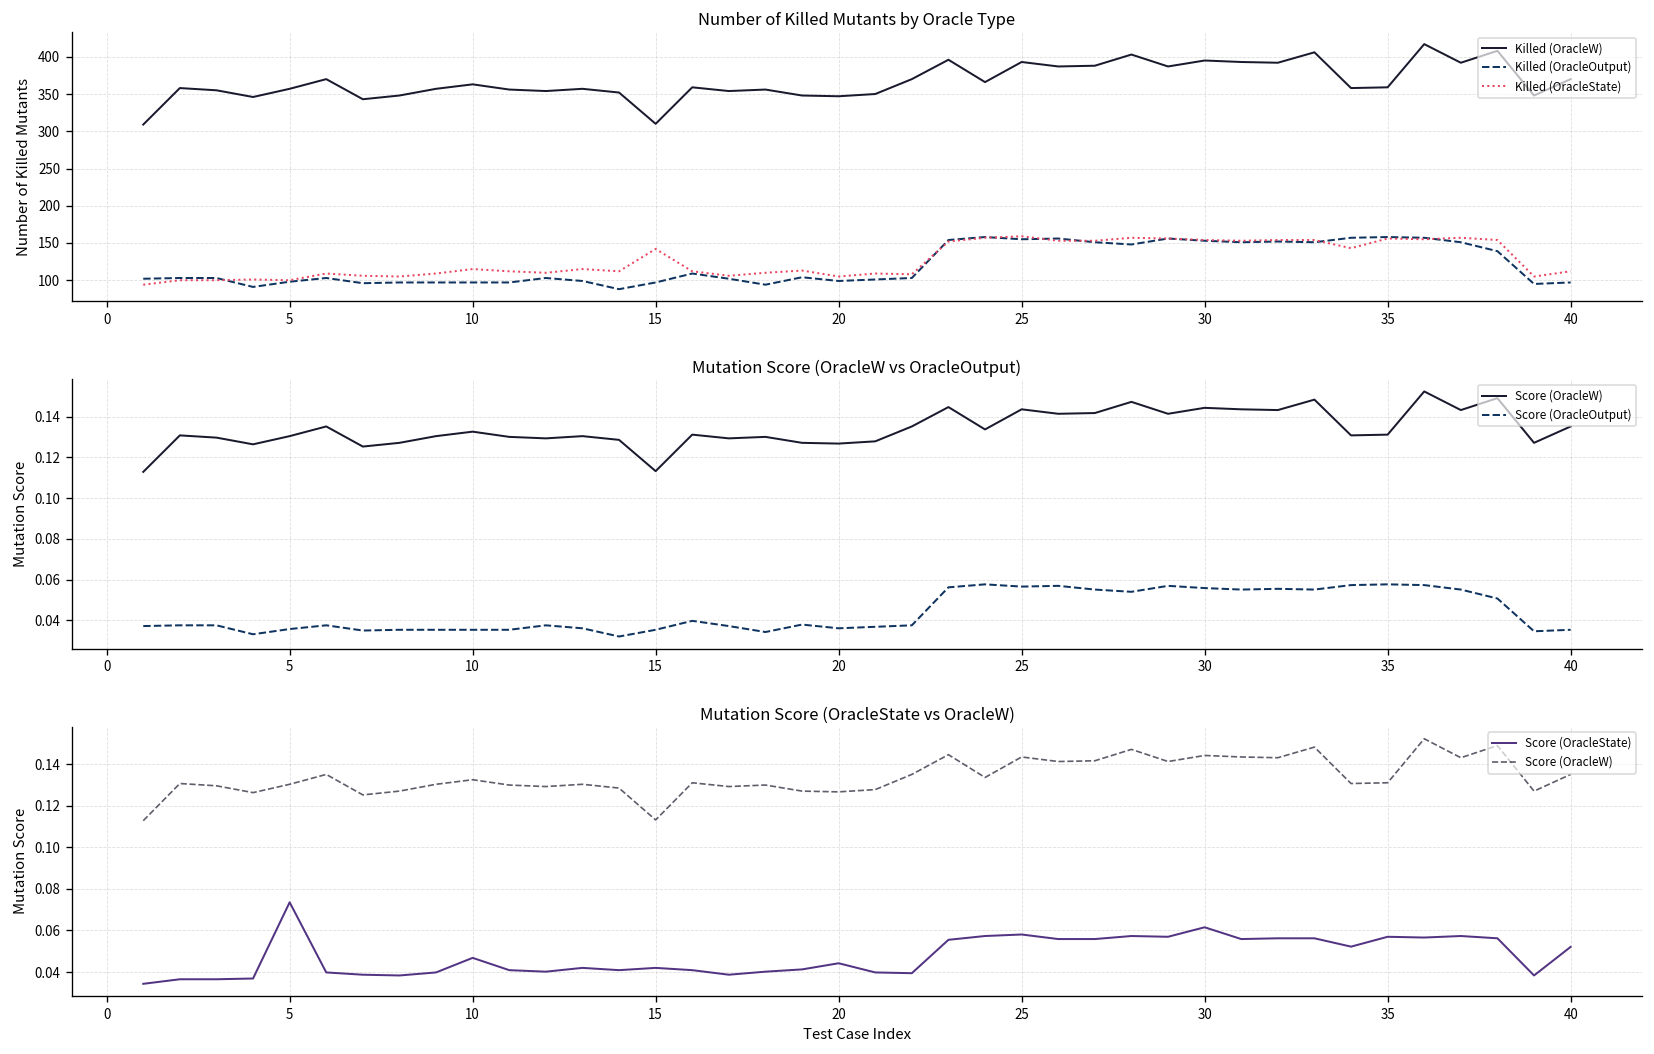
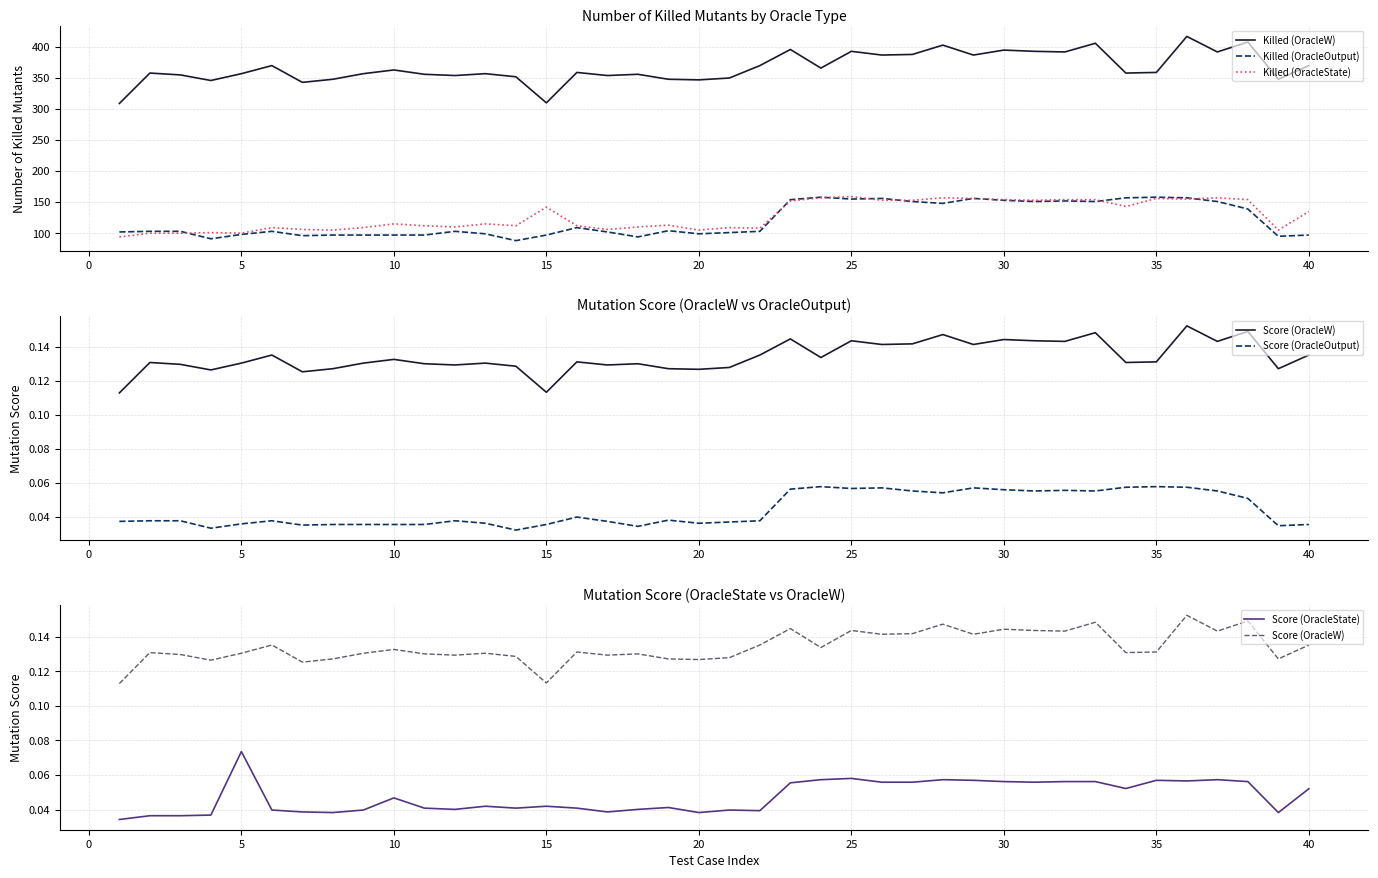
  {
    "Number of Killed Mutants by Oracle Type": {
      "Killed (OracleState)": {
        "10": 120,
        "15": 140,
        "20": 110,
-       "40": 110
+       "40": 140
      }
    },
    "Mutation Score (OracleState vs OracleW)": {
      "Score (OracleState)": {
        "5": 0.074,
        "10": 0.047,
        "15": 0.042,
-       "20": 0.044,
+       "20": 0.038,
        "25": 0.058,
-       "30": 0.062,
+       "30": 0.056,
        "35": 0.057,
        "40": 0.052
      },
      "Score (OracleW)": {
        "5": 0.130,
        "10": 0.133,
        "15": 0.113,
        "20": 0.127,
        "25": 0.144,
        "30": 0.144,
        "35": 0.131,
        "40": 0.135
      }
    }
  }
